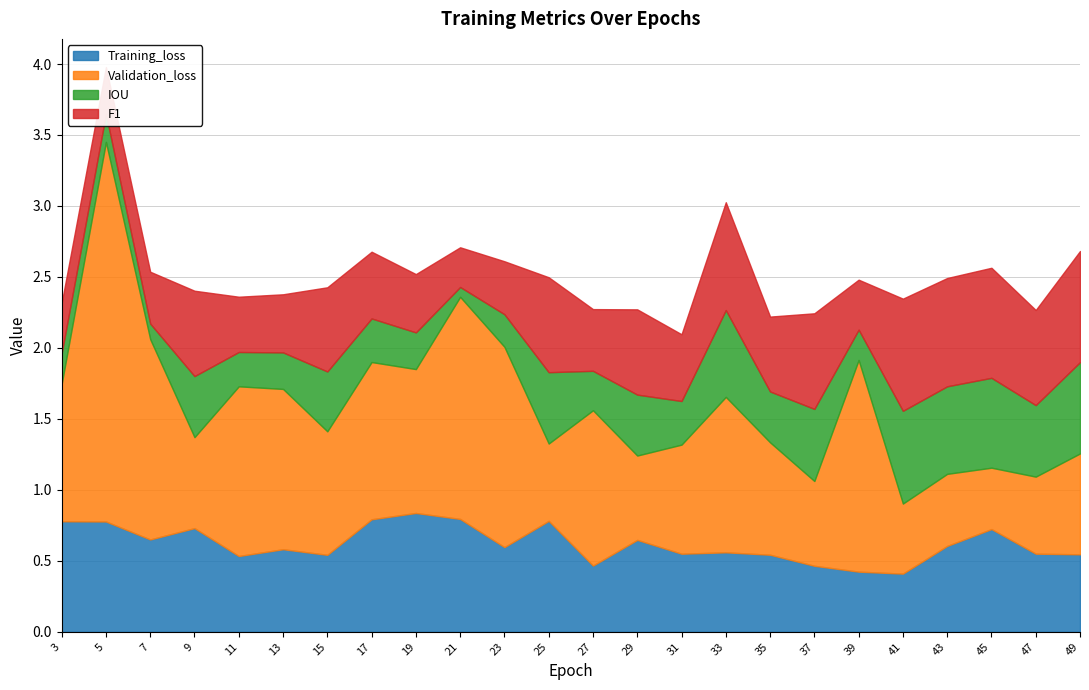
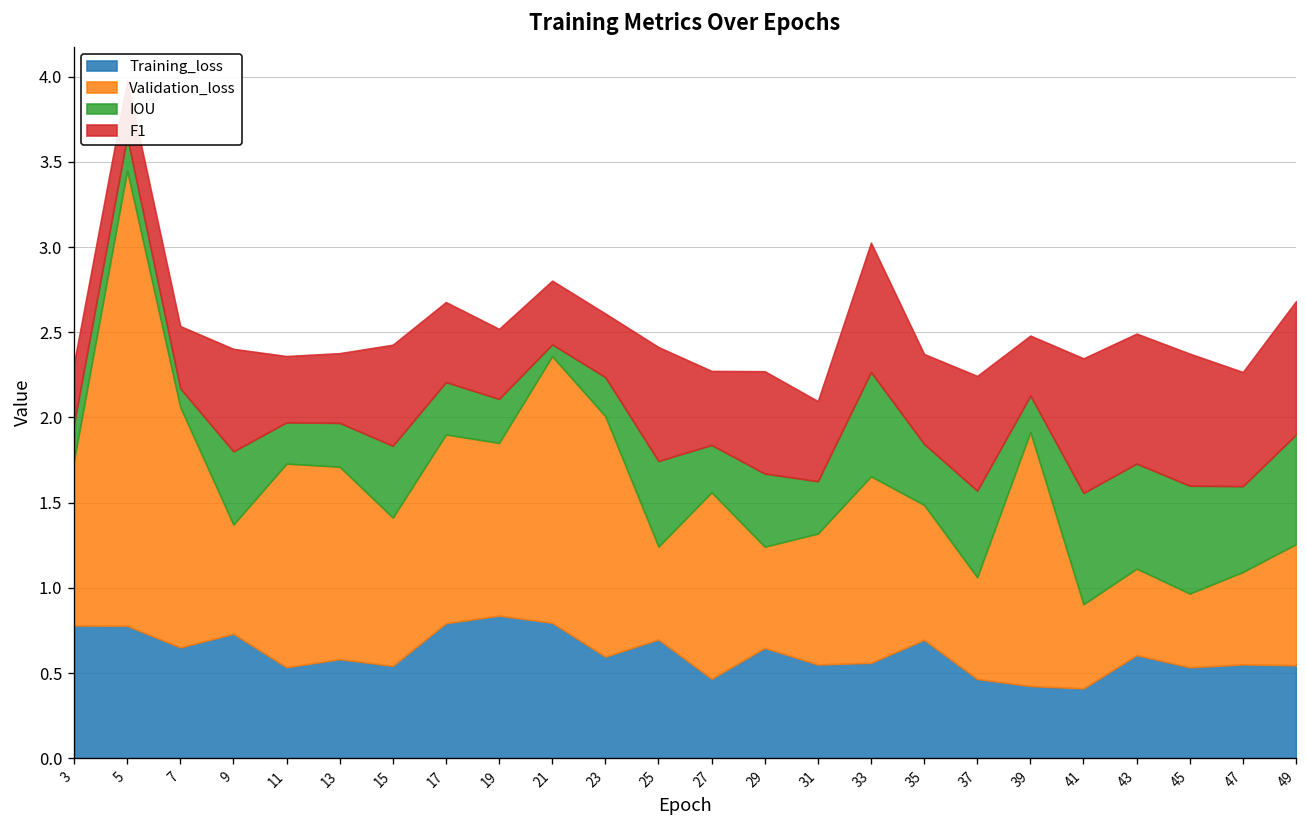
  {
    "Training_loss": {
      "3": 0.78,
      "5": 0.78,
      "7": 0.65,
      "9": 0.73,
      "11": 0.53,
      "13": 0.58,
      "15": 0.54,
      "17": 0.79,
      "19": 0.84,
      "21": 0.80,
      "23": 0.60,
-     "25": 0.78,
+     "25": 0.70,
      "27": 0.47,
      "29": 0.65,
      "31": 0.55,
      "33": 0.56,
-     "35": 0.54,
+     "35": 0.69,
      "37": 0.47,
      "39": 0.42,
      "41": 0.41,
      "43": 0.61,
-     "45": 0.72,
+     "45": 0.53,
      "47": 0.55,
      "49": 0.55
    },
    "Validation_loss": {
      "3": 0.97,
      "5": 2.67,
      "7": 1.41,
      "9": 0.64,
      "11": 1.20,
      "13": 1.13,
      "15": 0.87,
      "17": 1.11,
      "19": 1.01,
      "21": 1.56,
      "23": 1.41,
      "25": 0.54,
      "27": 1.09,
      "29": 0.59,
      "31": 0.77,
      "33": 1.09,
      "35": 0.79,
      "37": 0.60,
      "39": 1.49,
      "41": 0.49,
      "43": 0.51,
      "45": 0.43,
      "47": 0.54,
      "49": 0.71
    },
    "IOU": {
      "3": 0.22,
      "7": 0.11,
      "9": 0.43,
      "11": 0.24,
      "13": 0.26,
      "15": 0.42,
      "17": 0.31,
      "19": 0.26,
      "21": 0.07,
      "23": 0.23,
      "25": 0.50,
      "27": 0.28,
      "29": 0.43,
      "31": 0.31,
      "33": 0.61,
      "35": 0.36,
      "37": 0.51,
      "39": 0.21,
      "41": 0.65,
      "43": 0.62,
      "45": 0.63,
      "47": 0.50,
      "49": 0.64
    },
    "F1": {
      "3": 0.35,
      "7": 0.37,
      "9": 0.60,
      "11": 0.39,
      "13": 0.41,
      "15": 0.59,
      "17": 0.47,
      "19": 0.41,
-     "21": 0.28,
+     "21": 0.37,
      "23": 0.37,
      "25": 0.67,
      "27": 0.43,
      "29": 0.60,
      "31": 0.47,
      "33": 0.76,
      "35": 0.53,
      "37": 0.67,
      "39": 0.35,
      "41": 0.79,
      "43": 0.76,
      "45": 0.78,
      "47": 0.67,
      "49": 0.78
    }
  }
